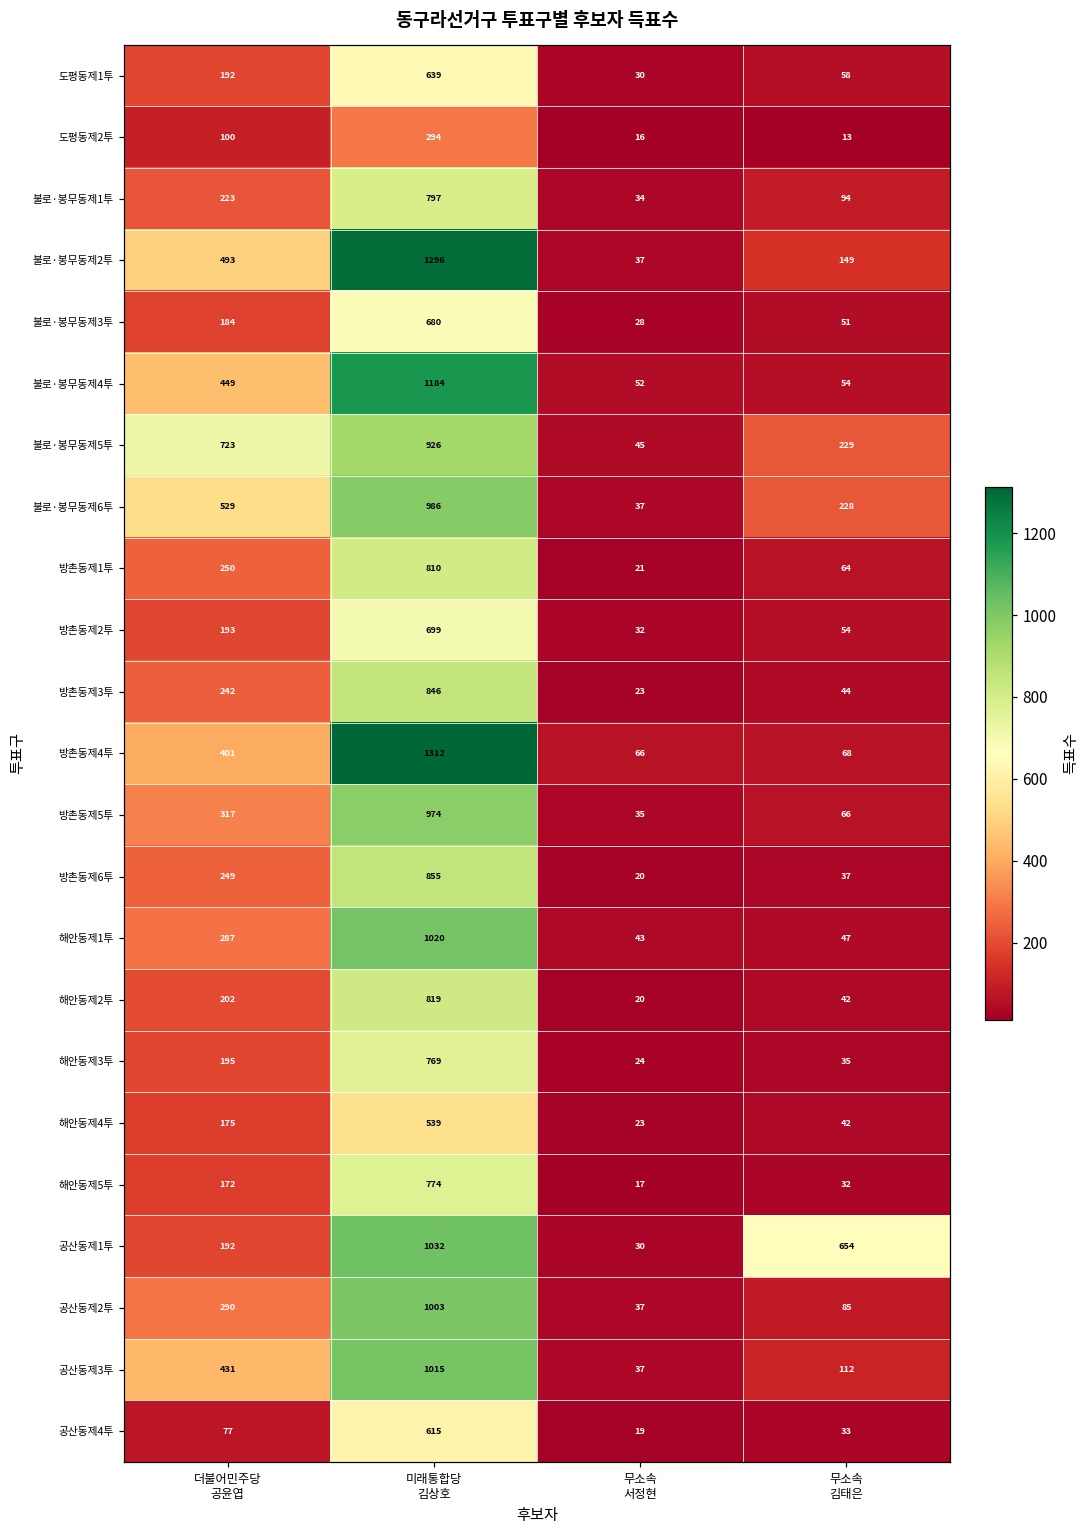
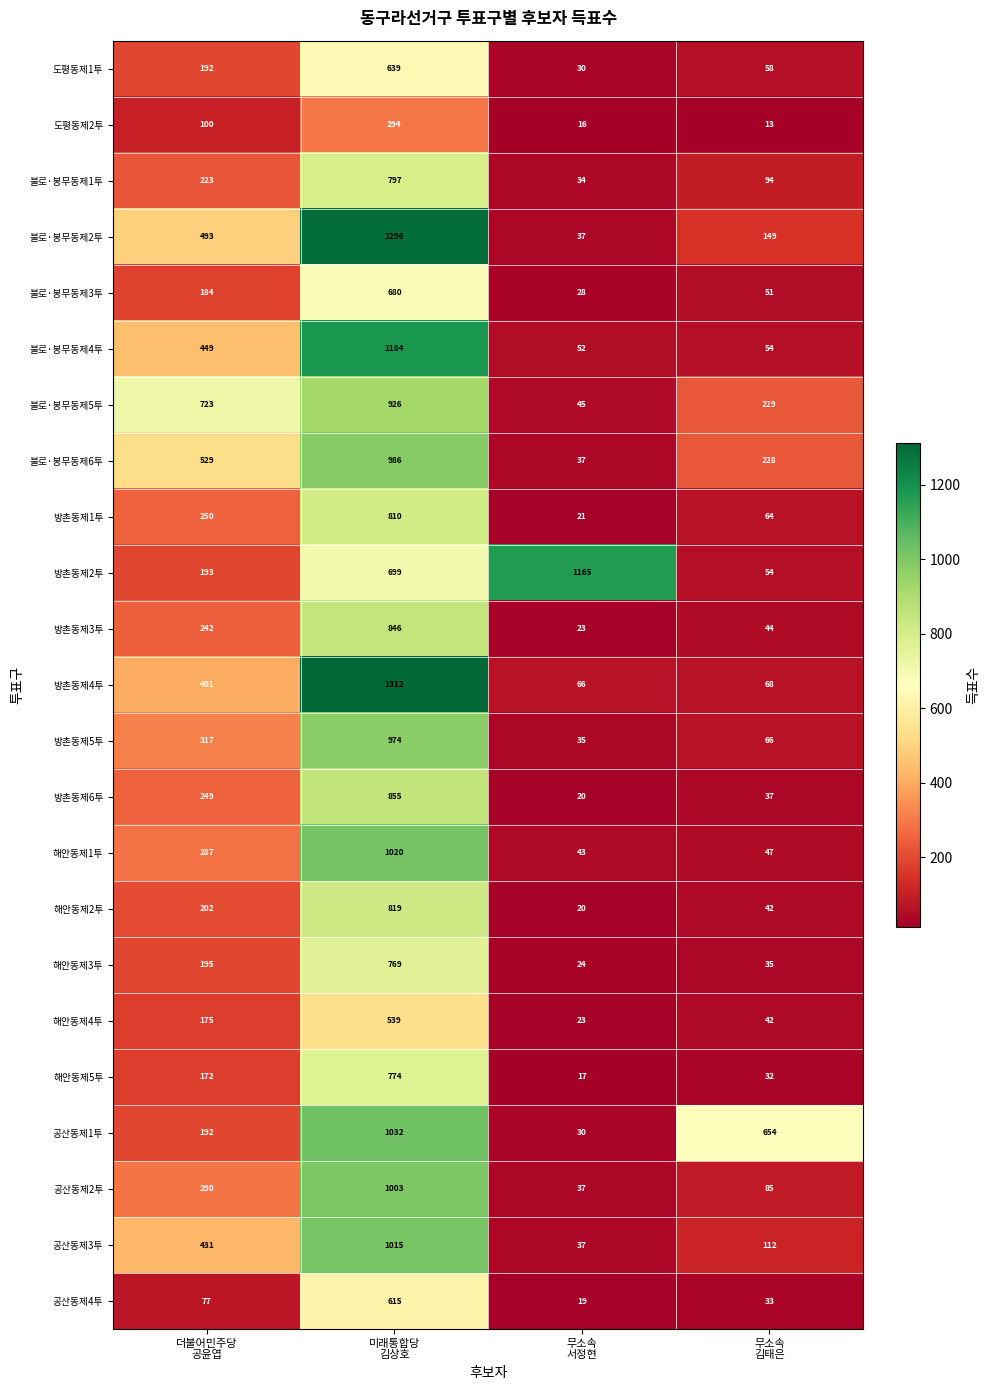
  {
    "도평동제1투": {
      "더불어민주당 공윤엽": 192,
      "미래통합당 김상호": 639,
      "무소속 서정현": 30,
      "무소속 김태은": 58
    },
    "도평동제2투": {
      "더불어민주당 공윤엽": 100,
      "미래통합당 김상호": 294,
      "무소속 서정현": 16,
      "무소속 김태은": 13
    },
    "불로·봉무동제1투": {
      "더불어민주당 공윤엽": 223,
      "미래통합당 김상호": 797,
      "무소속 서정현": 34,
      "무소속 김태은": 94
    },
    "불로·봉무동제2투": {
      "더불어민주당 공윤엽": 493,
      "미래통합당 김상호": 1296,
      "무소속 서정현": 37,
      "무소속 김태은": 149
    },
    "불로·봉무동제3투": {
      "더불어민주당 공윤엽": 184,
      "미래통합당 김상호": 680,
      "무소속 서정현": 28,
      "무소속 김태은": 51
    },
    "불로·봉무동제4투": {
      "더불어민주당 공윤엽": 449,
      "미래통합당 김상호": 1184,
      "무소속 서정현": 52,
      "무소속 김태은": 54
    },
    "불로·봉무동제5투": {
      "더불어민주당 공윤엽": 723,
      "미래통합당 김상호": 926,
      "무소속 서정현": 45,
      "무소속 김태은": 229
    },
    "불로·봉무동제6투": {
      "더불어민주당 공윤엽": 529,
      "미래통합당 김상호": 986,
      "무소속 서정현": 37,
      "무소속 김태은": 228
    },
    "방촌동제1투": {
      "더불어민주당 공윤엽": 250,
      "미래통합당 김상호": 810,
      "무소속 서정현": 21,
      "무소속 김태은": 64
    },
    "방촌동제2투": {
      "더불어민주당 공윤엽": 193,
      "미래통합당 김상호": 699,
-     "무소속 서정현": 32,
+     "무소속 서정현": 1165,
      "무소속 김태은": 54
    },
    "방촌동제3투": {
      "더불어민주당 공윤엽": 242,
      "미래통합당 김상호": 846,
      "무소속 서정현": 23,
      "무소속 김태은": 44
    },
    "방촌동제4투": {
      "더불어민주당 공윤엽": 401,
      "미래통합당 김상호": 1312,
      "무소속 서정현": 66,
      "무소속 김태은": 68
    },
    "방촌동제5투": {
      "더불어민주당 공윤엽": 317,
      "미래통합당 김상호": 974,
      "무소속 서정현": 35,
      "무소속 김태은": 66
    },
    "방촌동제6투": {
      "더불어민주당 공윤엽": 249,
      "미래통합당 김상호": 855,
      "무소속 서정현": 20,
      "무소속 김태은": 37
    },
    "해안동제1투": {
      "더불어민주당 공윤엽": 287,
      "미래통합당 김상호": 1020,
      "무소속 서정현": 43,
      "무소속 김태은": 47
    },
    "해안동제2투": {
      "더불어민주당 공윤엽": 202,
      "미래통합당 김상호": 819,
      "무소속 서정현": 20,
      "무소속 김태은": 42
    },
    "해안동제3투": {
      "더불어민주당 공윤엽": 195,
      "미래통합당 김상호": 769,
      "무소속 서정현": 24,
      "무소속 김태은": 35
    },
    "해안동제4투": {
      "더불어민주당 공윤엽": 175,
      "미래통합당 김상호": 539,
      "무소속 서정현": 23,
      "무소속 김태은": 42
    },
    "해안동제5투": {
      "더불어민주당 공윤엽": 172,
      "미래통합당 김상호": 774,
      "무소속 서정현": 17,
      "무소속 김태은": 32
    },
    "공산동제1투": {
      "더불어민주당 공윤엽": 192,
      "미래통합당 김상호": 1032,
      "무소속 서정현": 30,
      "무소속 김태은": 654
    },
    "공산동제2투": {
      "더불어민주당 공윤엽": 290,
      "미래통합당 김상호": 1003,
      "무소속 서정현": 37,
      "무소속 김태은": 85
    },
    "공산동제3투": {
      "더불어민주당 공윤엽": 431,
      "미래통합당 김상호": 1015,
      "무소속 서정현": 37,
      "무소속 김태은": 112
    },
    "공산동제4투": {
      "더불어민주당 공윤엽": 77,
      "미래통합당 김상호": 615,
      "무소속 서정현": 19,
      "무소속 김태은": 33
    }
  }
